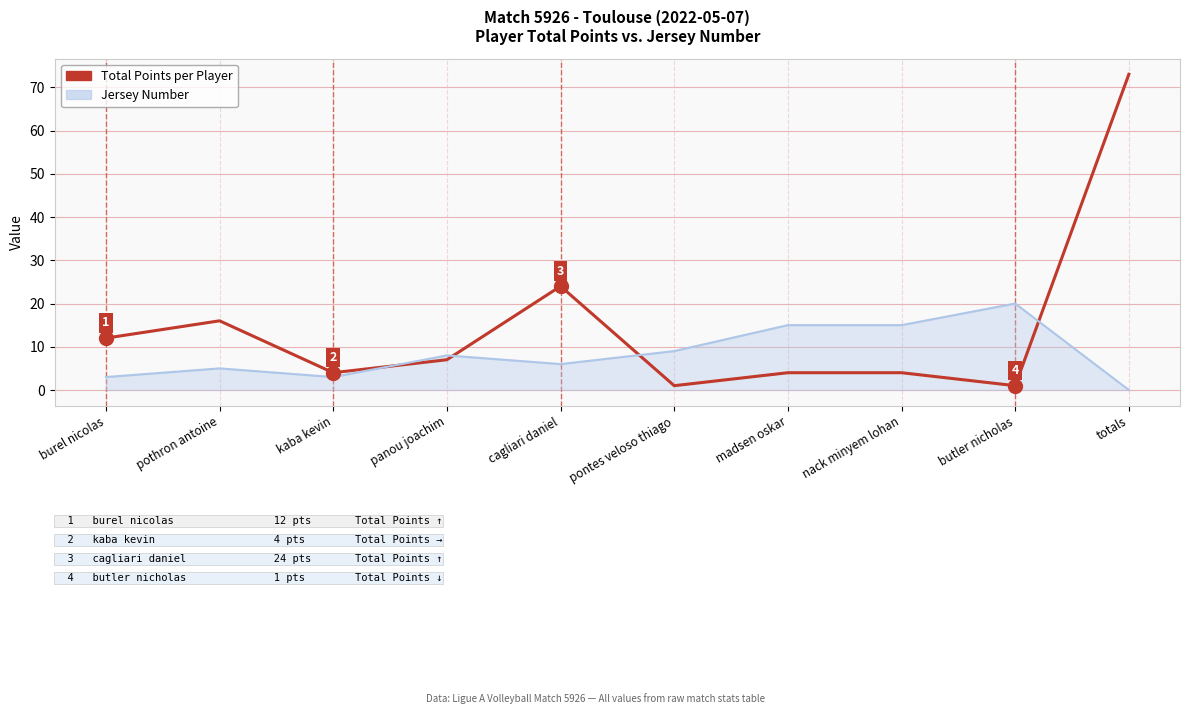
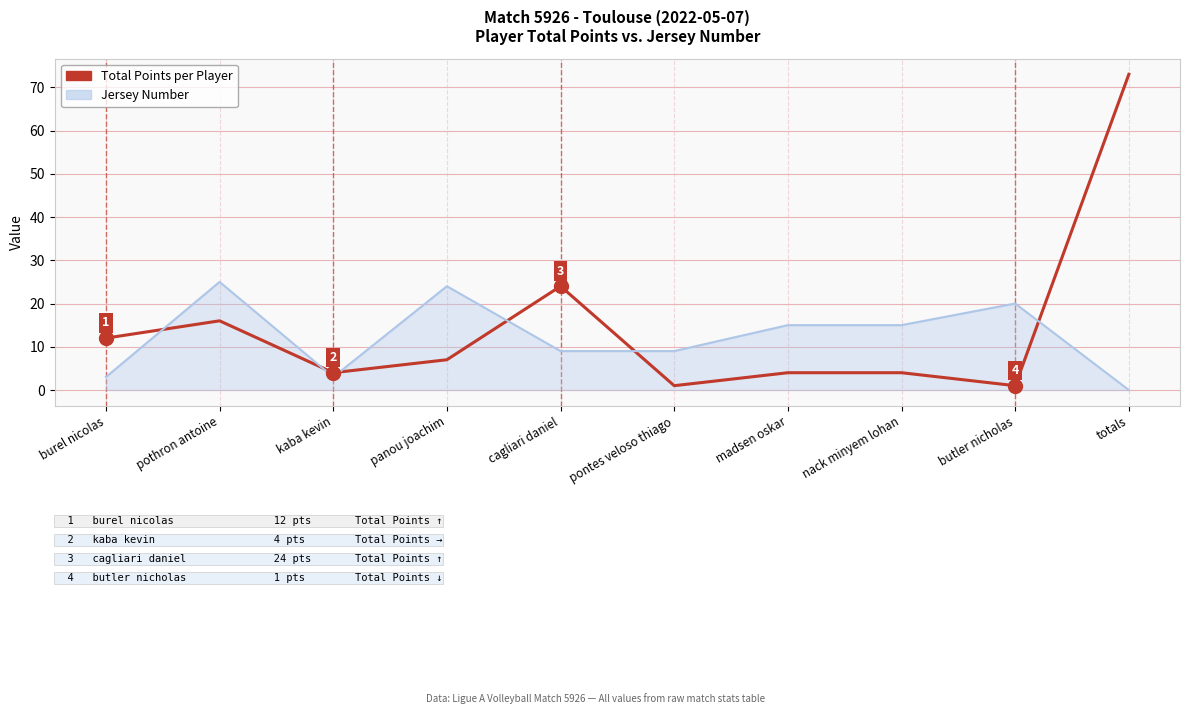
  {
    "Jersey Number": {
      "burel nicolas": 3,
-     "pothron antoine": 5,
+     "pothron antoine": 25,
      "kaba kevin": 3,
-     "panou joachim": 8,
-     "cagliari daniel": 6,
+     "panou joachim": 24,
+     "cagliari daniel": 9,
      "pontes veloso thiago": 9,
      "madsen oskar": 15,
      "nack minyem lohan": 15,
      "butler nicholas": 20,
      "totals": 0
    }
  }
